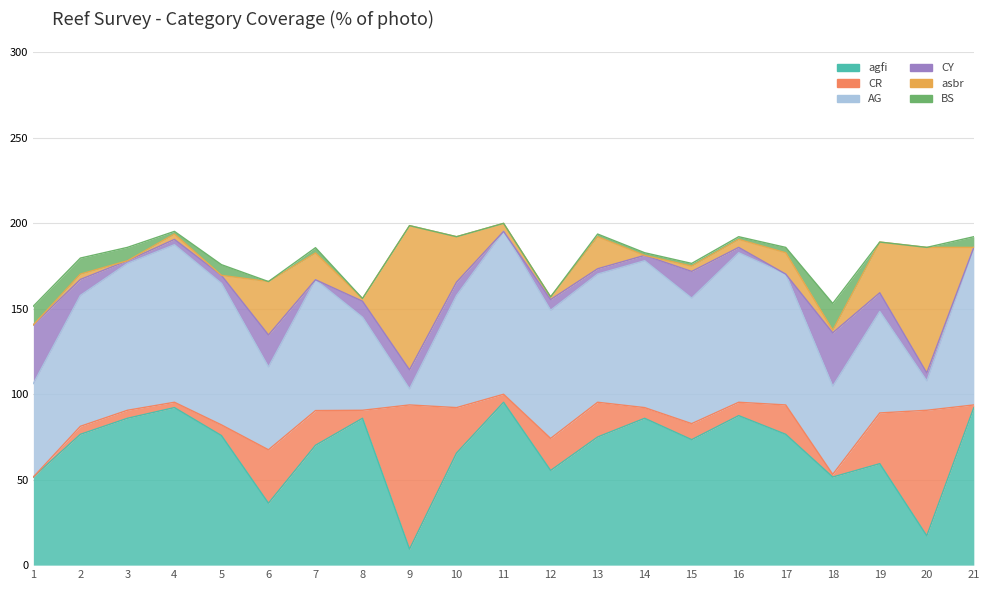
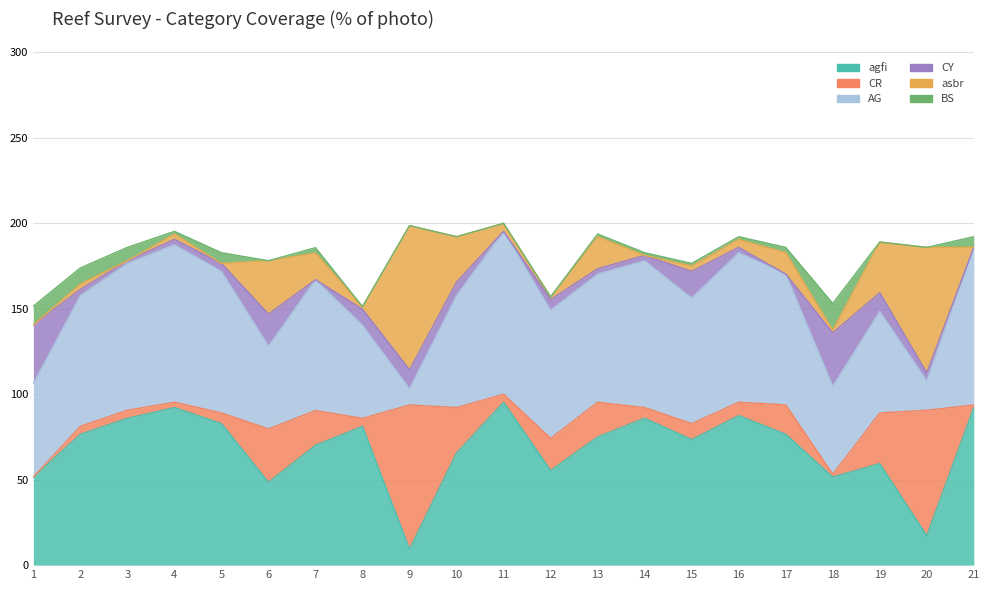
  {
    "agfi": {
      "2": 77,
      "3": 86,
      "4": 92,
-     "5": 76,
-     "6": 36,
+     "5": 83,
+     "6": 48,
      "7": 70,
-     "8": 86,
+     "8": 81,
      "9": 9,
      "10": 66,
      "11": 95,
      "12": 55,
      "13": 75,
      "14": 86,
      "15": 73,
      "16": 88,
      "17": 77,
      "18": 52,
      "19": 59,
      "20": 17,
      "21": 92
    },
    "AG": {
      "1": 55,
      "2": 77,
      "3": 86,
      "4": 92,
      "5": 83,
      "6": 48,
      "8": 54,
      "9": 9,
      "10": 66,
      "12": 75,
      "13": 75,
      "14": 86,
      "15": 73,
      "16": 88,
      "18": 52,
      "19": 59,
      "20": 17
    },
    "CY": {
-     "2": 9,
+     "2": 4,
      "4": 3,
      "6": 19,
      "8": 9,
      "9": 11,
      "10": 8,
      "12": 6,
      "13": 3,
      "15": 16,
      "16": 3,
      "18": 31,
      "19": 11,
      "20": 5
    },
    "BS": {
      "1": 11,
      "2": 9,
      "3": 8,
      "4": 2,
      "5": 6,
      "7": 3,
      "13": 2,
      "14": 2,
      "15": 2,
      "16": 2,
      "17": 3,
      "18": 16,
      "21": 6
    }
  }
